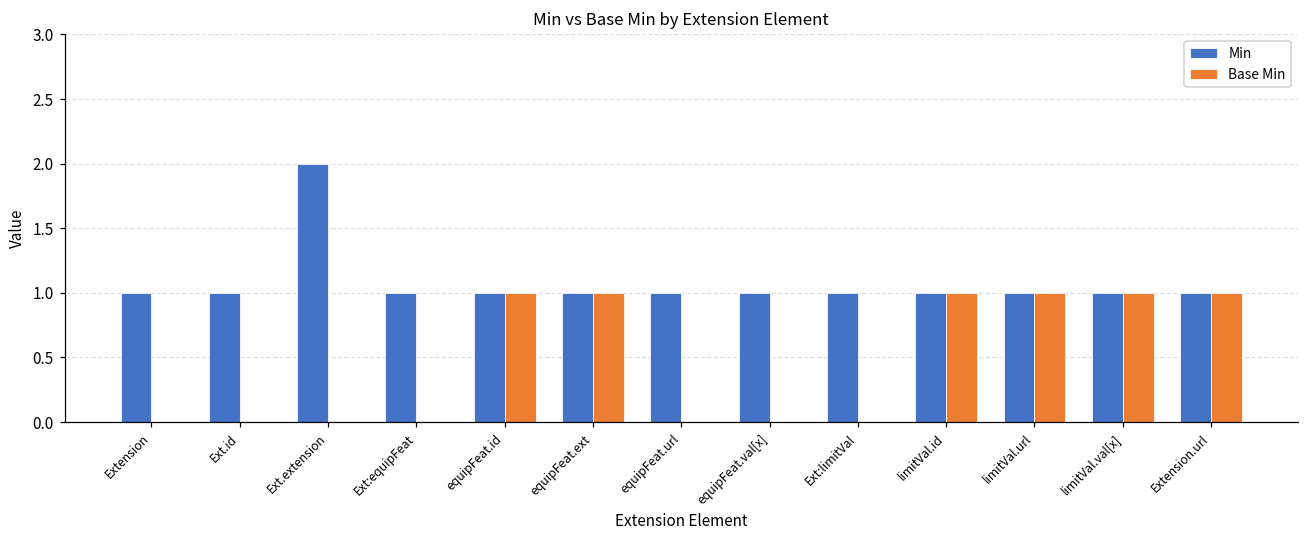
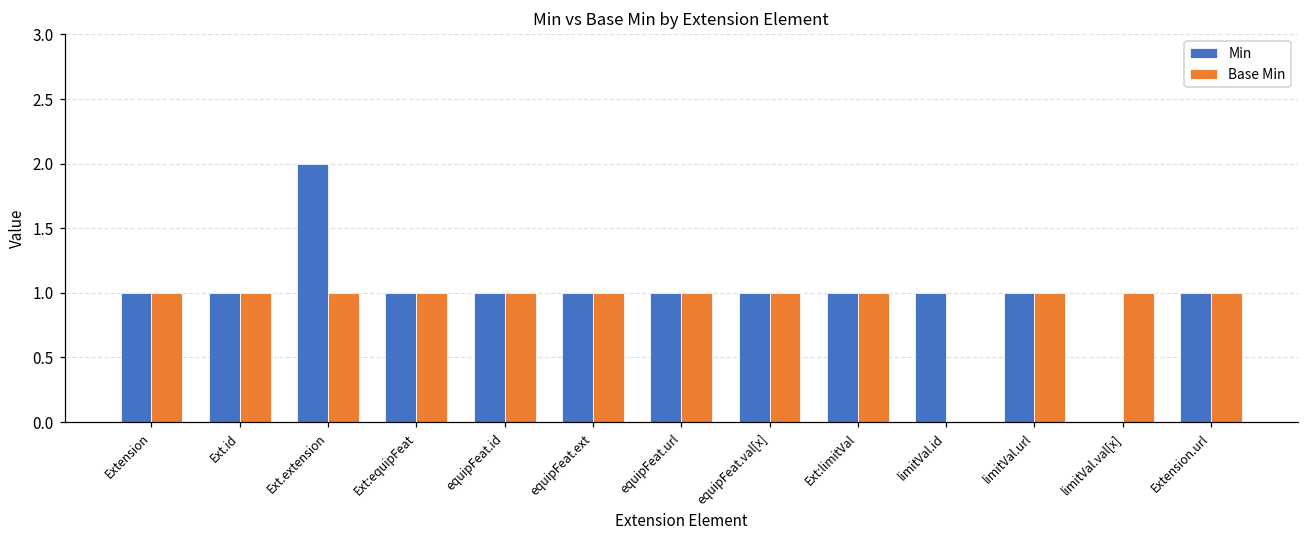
  {
    "Min": {
      "Extension": 1,
      "Ext.id": 1,
      "Ext.extension": 2,
      "Ext:equipFeat": 1,
      "equipFeat.id": 1,
      "equipFeat.ext": 1,
      "equipFeat.url": 1,
      "equipFeat.val[x]": 1,
      "Ext:limitVal": 1,
      "limitVal.id": 1,
      "limitVal.url": 1,
-     "limitVal.val[x]": 1,
+     "limitVal.val[x]": 0,
      "Extension.url": 1
    },
    "Base Min": {
-     "Extension": 0,
-     "Ext.id": 0,
-     "Ext.extension": 0,
-     "Ext:equipFeat": 0,
+     "Extension": 1,
+     "Ext.id": 1,
+     "Ext.extension": 1,
+     "Ext:equipFeat": 1,
      "equipFeat.id": 1,
      "equipFeat.ext": 1,
-     "equipFeat.url": 0,
-     "equipFeat.val[x]": 0,
-     "Ext:limitVal": 0,
-     "limitVal.id": 1,
+     "equipFeat.url": 1,
+     "equipFeat.val[x]": 1,
+     "Ext:limitVal": 1,
+     "limitVal.id": 0,
      "limitVal.url": 1,
      "limitVal.val[x]": 1,
      "Extension.url": 1
    }
  }
